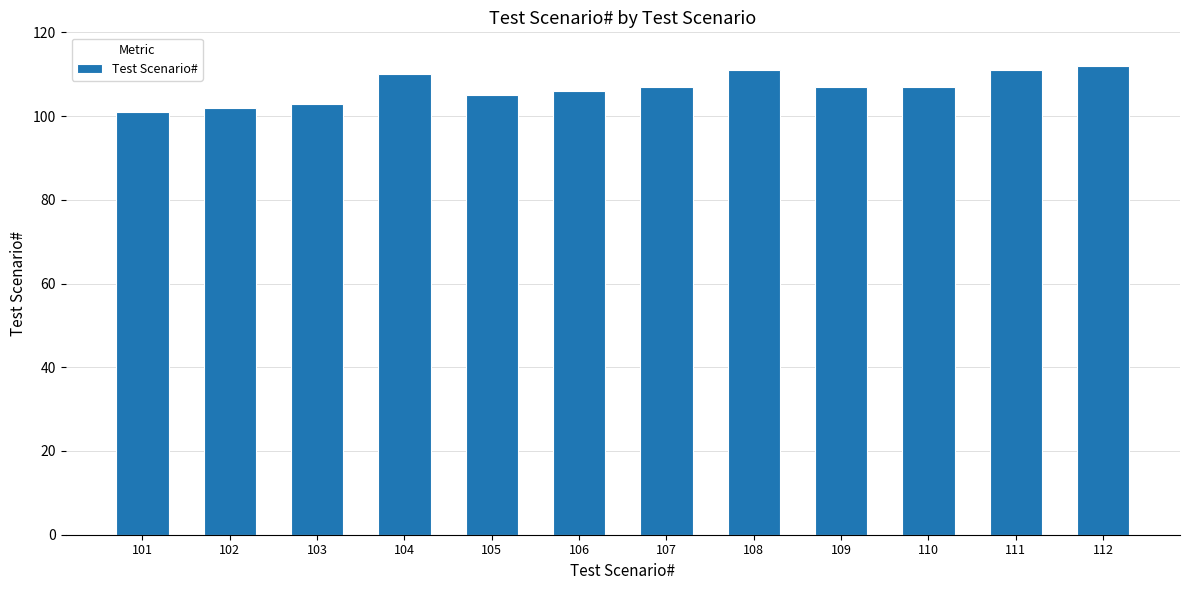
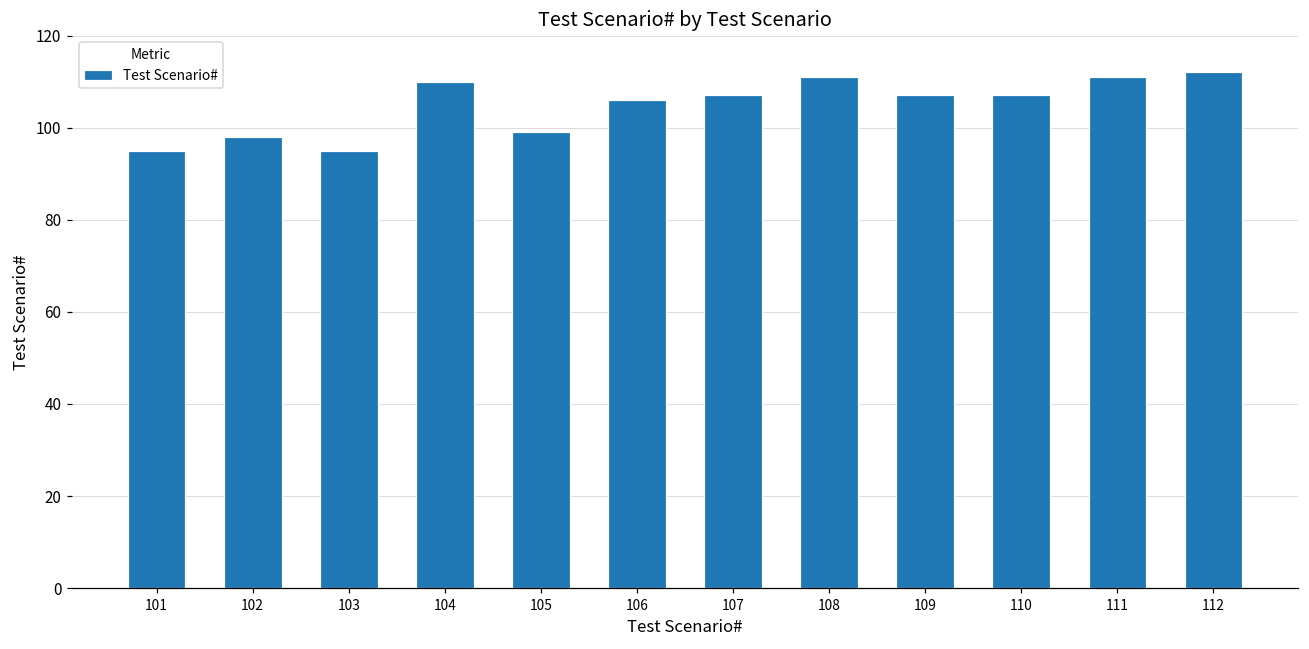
  {
-   "101": 101,
-   "102": 102,
-   "103": 103,
+   "101": 95,
+   "102": 98,
+   "103": 95,
    "104": 110,
-   "105": 105,
+   "105": 99,
    "106": 106,
    "107": 107,
    "108": 111,
    "109": 107,
    "110": 107,
    "111": 111,
    "112": 112
  }
